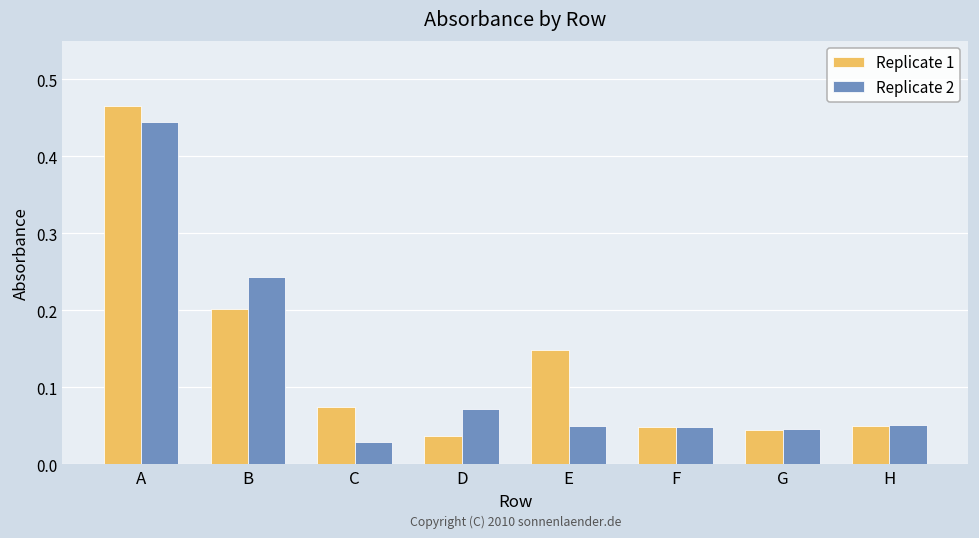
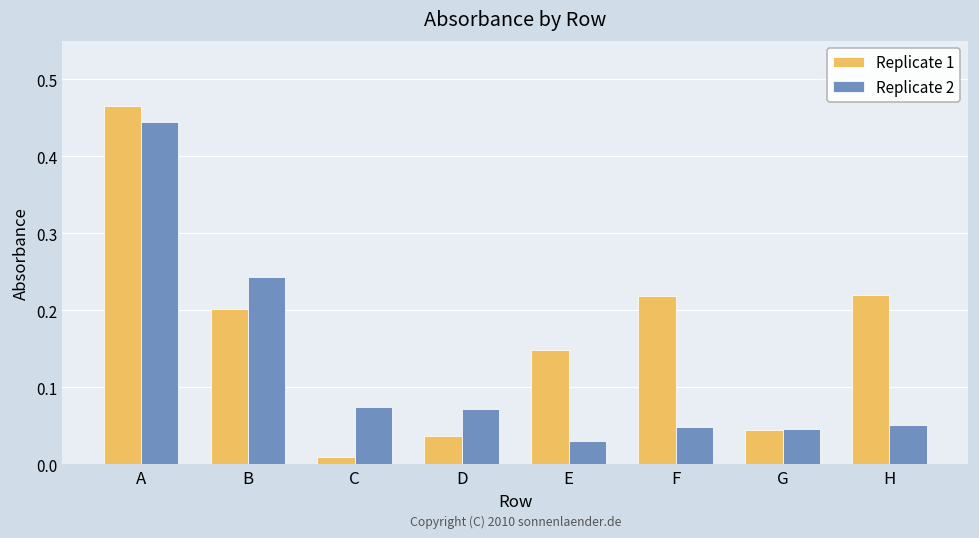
  {
    "Replicate 1": {
      "A": 0.47,
      "B": 0.20,
-     "C": 0.07,
+     "C": 0.01,
      "D": 0.04,
      "E": 0.15,
-     "F": 0.05,
+     "F": 0.22,
      "G": 0.05,
-     "H": 0.05
+     "H": 0.22
    },
    "Replicate 2": {
      "A": 0.45,
      "B": 0.24,
-     "C": 0.03,
+     "C": 0.07,
      "D": 0.07,
-     "E": 0.05,
+     "E": 0.03,
      "F": 0.05,
      "G": 0.05,
      "H": 0.05
    }
  }
